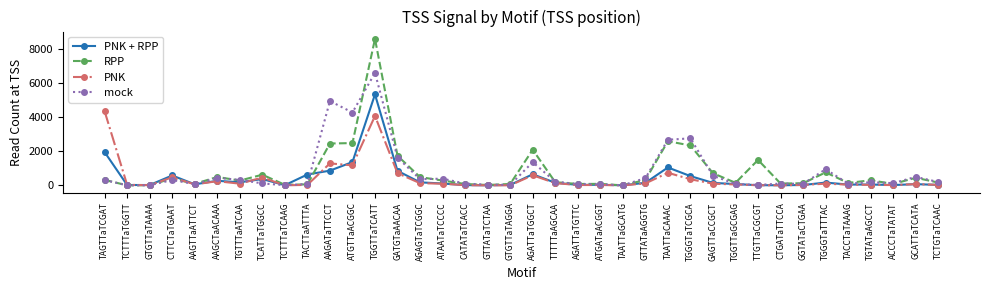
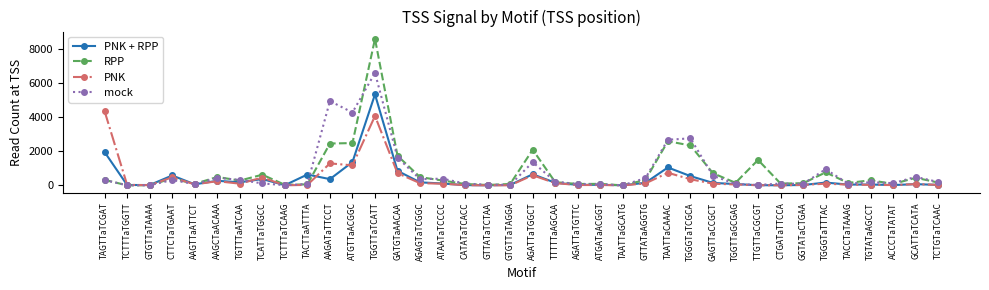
  {
    "PNK + RPP": {
      "TAGTTaTCGAT": 2000,
      "TACTTaATTTA": 600,
-     "AAGATaTTCCT": 900,
+     "AAGATaTTCCT": 400,
      "ATGTTaACGGC": 1400,
      "TGGTTaTCATT": 5300,
      "TAATTaCAAAC": 1100,
      "TGGGTaTCGCA": 500
    },
    "RPP": {
      "TCATTaTGGCC": 600,
      "AAGATaTTCCT": 2500,
      "ATGTTaACGGC": 2500,
      "TGGTTaTCATT": 8600,
      "AGATTaTGGCT": 2100,
      "TGGGTaTCGCA": 2300,
      "GAGTTaCCGCT": 700,
      "TTGTTaCGCGT": 1500,
      "TGGGTaTTTAC": 800
    },
    "PNK": {
      "TAGTTaTCGAT": 4400,
      "AAGATaTTCCT": 1300,
      "ATGTTaACGGC": 1200,
      "TGGTTaTCATT": 4100,
      "TAATTaCAAAC": 700,
      "TGGGTaTCGCA": 400
    },
    "mock": {
      "TCATTaTGGCC": 100,
      "AAGATaTTCCT": 5000,
      "ATGTTaACGGC": 4300,
      "TGGTTaTCATT": 6600,
      "AGATTaTGGCT": 1400,
      "TGGGTaTCGCA": 2800,
      "GAGTTaCCGCT": 600,
      "TGGGTaTTTAC": 1000
    }
  }
